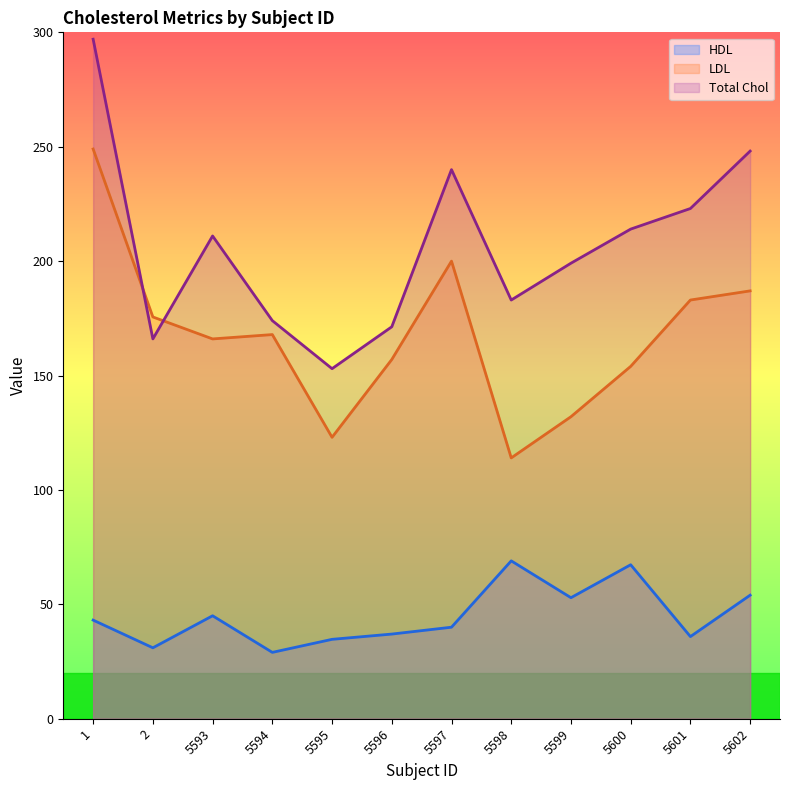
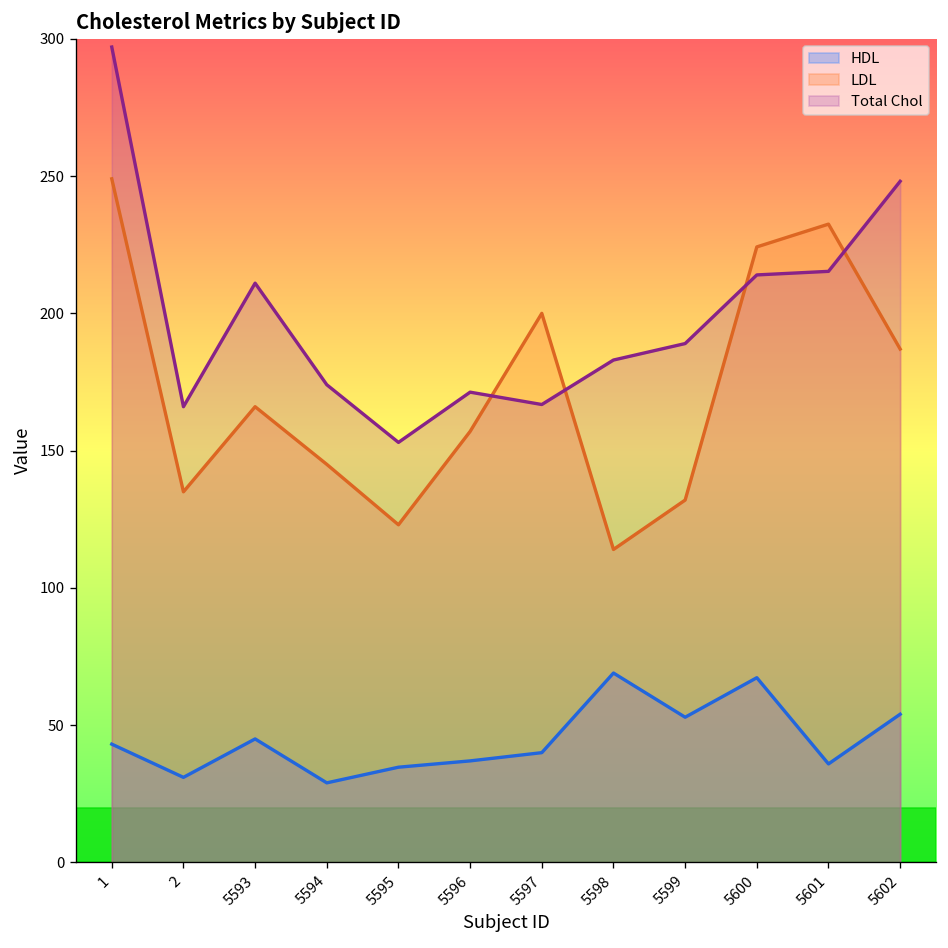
  {
    "HDL": {
      "1": 43,
      "2": 31,
      "5593": 45,
      "5594": 29,
      "5595": 35,
      "5596": 37,
      "5597": 40,
      "5598": 69,
      "5599": 53,
      "5600": 67,
      "5601": 36,
      "5602": 54
    },
    "LDL": {
      "1": 249,
-     "2": 176,
+     "2": 135,
      "5593": 166,
-     "5594": 168,
+     "5594": 145,
      "5595": 123,
      "5596": 157,
      "5597": 200,
      "5598": 114,
      "5599": 132,
-     "5600": 154,
-     "5601": 183,
+     "5600": 224,
+     "5601": 233,
      "5602": 187
    },
    "Total Chol": {
      "1": 297,
      "2": 166,
      "5593": 211,
      "5594": 174,
      "5595": 153,
      "5596": 171,
-     "5597": 240,
+     "5597": 167,
      "5598": 183,
-     "5599": 199,
+     "5599": 189,
      "5600": 214,
-     "5601": 223,
+     "5601": 215,
      "5602": 248
    }
  }
